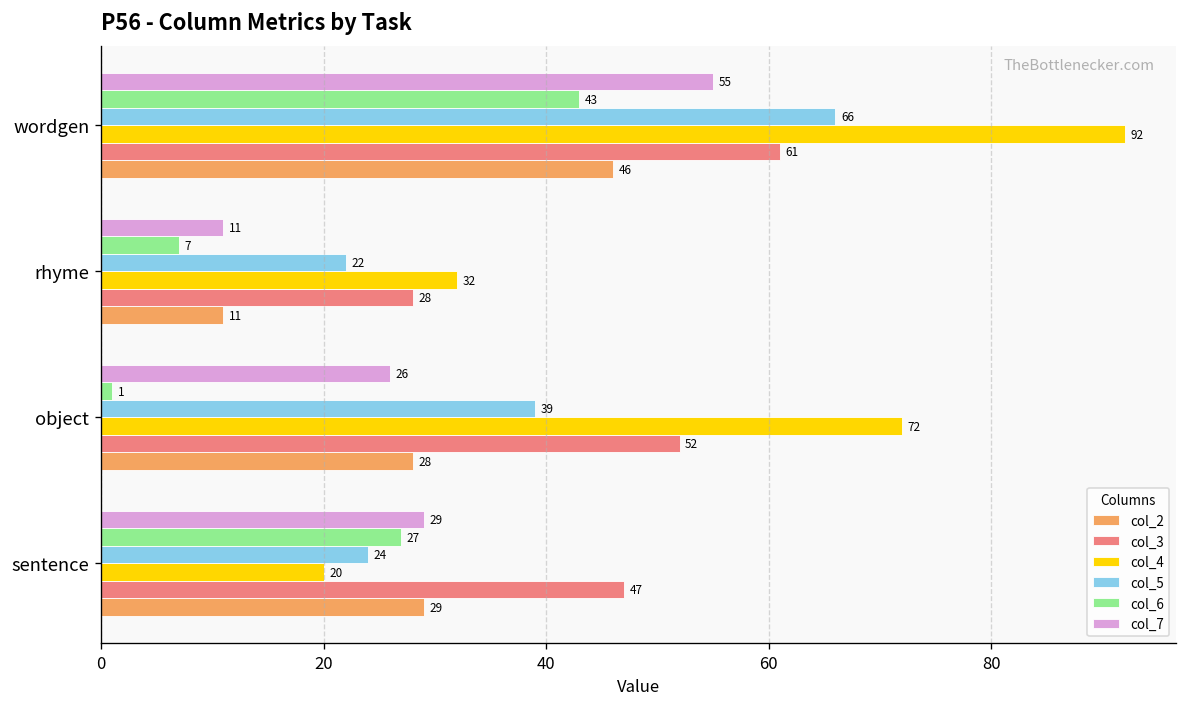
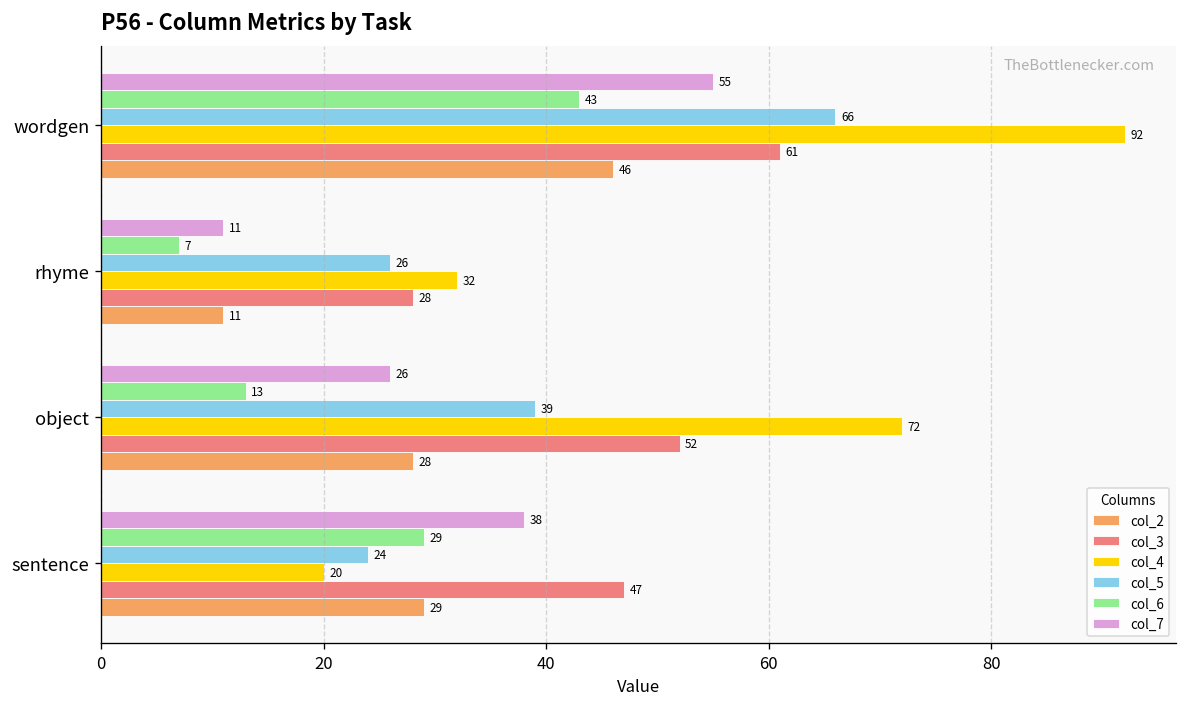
  {
    "col_4": {
      "wordgen": 92,
      "rhyme": 32,
      "object": 72,
      "sentence": 20
    },
    "col_5": {
      "wordgen": 66,
-     "rhyme": 22,
+     "rhyme": 26,
      "object": 39,
      "sentence": 24
    },
    "col_6": {
      "wordgen": 43,
      "rhyme": 7,
-     "object": 1,
-     "sentence": 27
+     "object": 13,
+     "sentence": 29
    },
    "col_7": {
      "wordgen": 55,
      "rhyme": 11,
      "object": 26,
-     "sentence": 29
+     "sentence": 38
    }
  }
